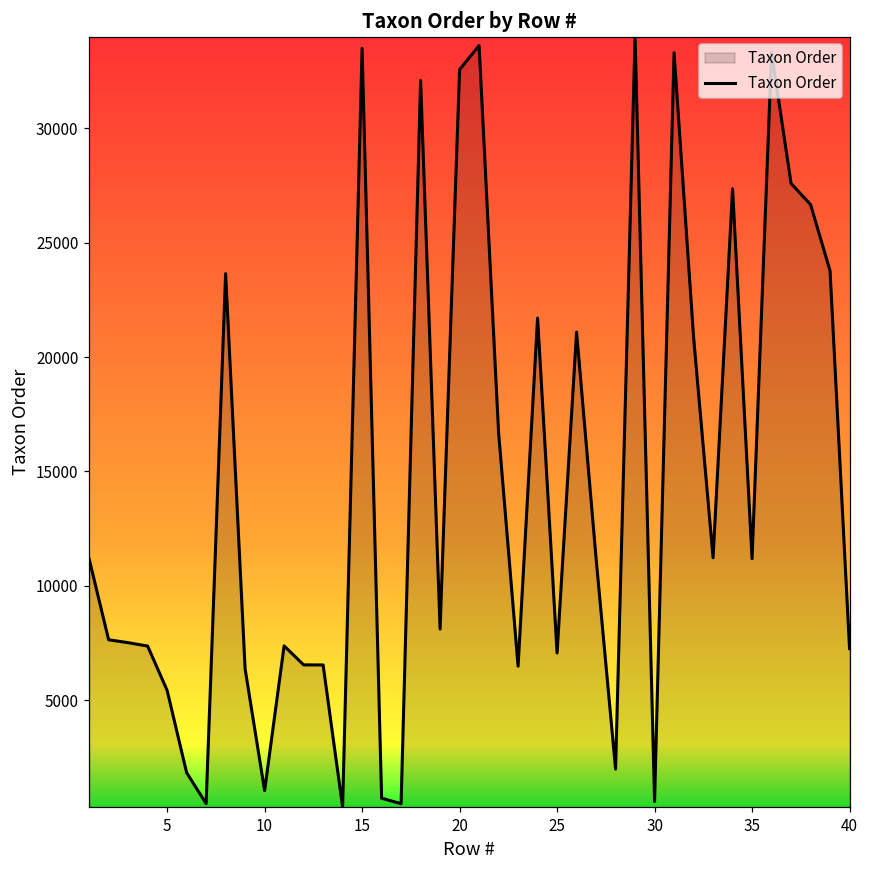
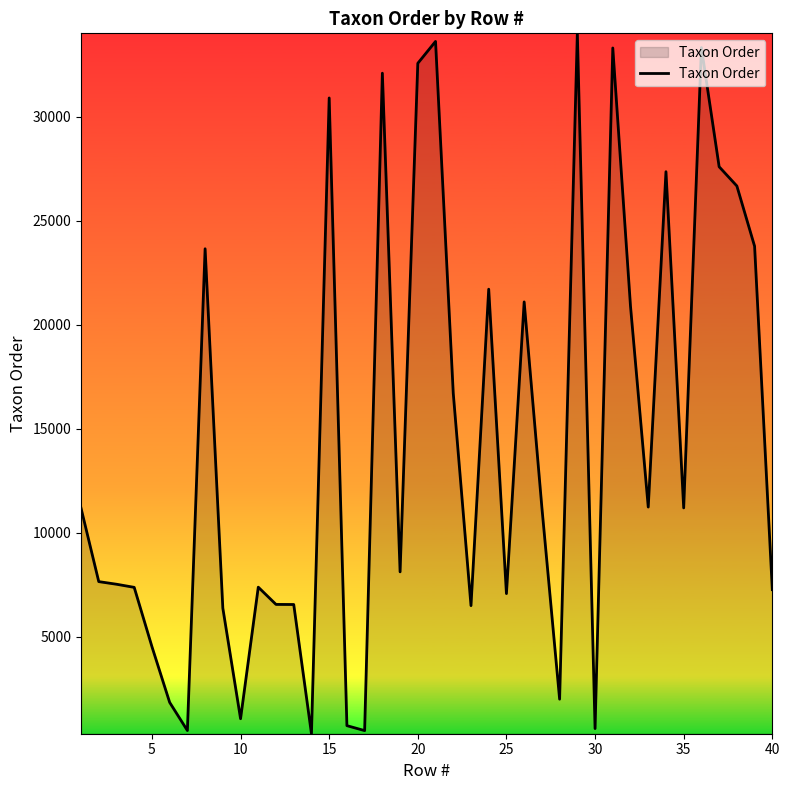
  {
-   "5": 5400,
+   "5": 4500,
    "10": 1000,
-   "15": 33500,
+   "15": 30900,
    "20": 32600,
    "25": 7100,
    "30": 600,
    "35": 11200,
    "40": 7300
  }
